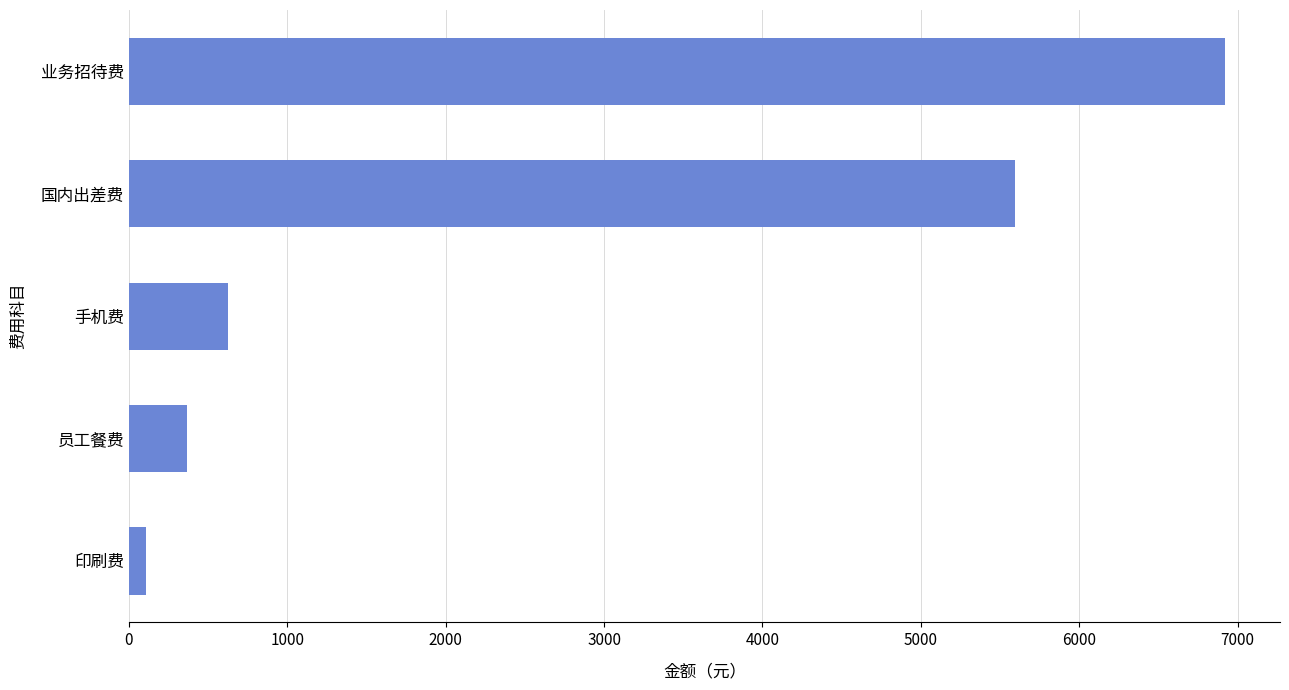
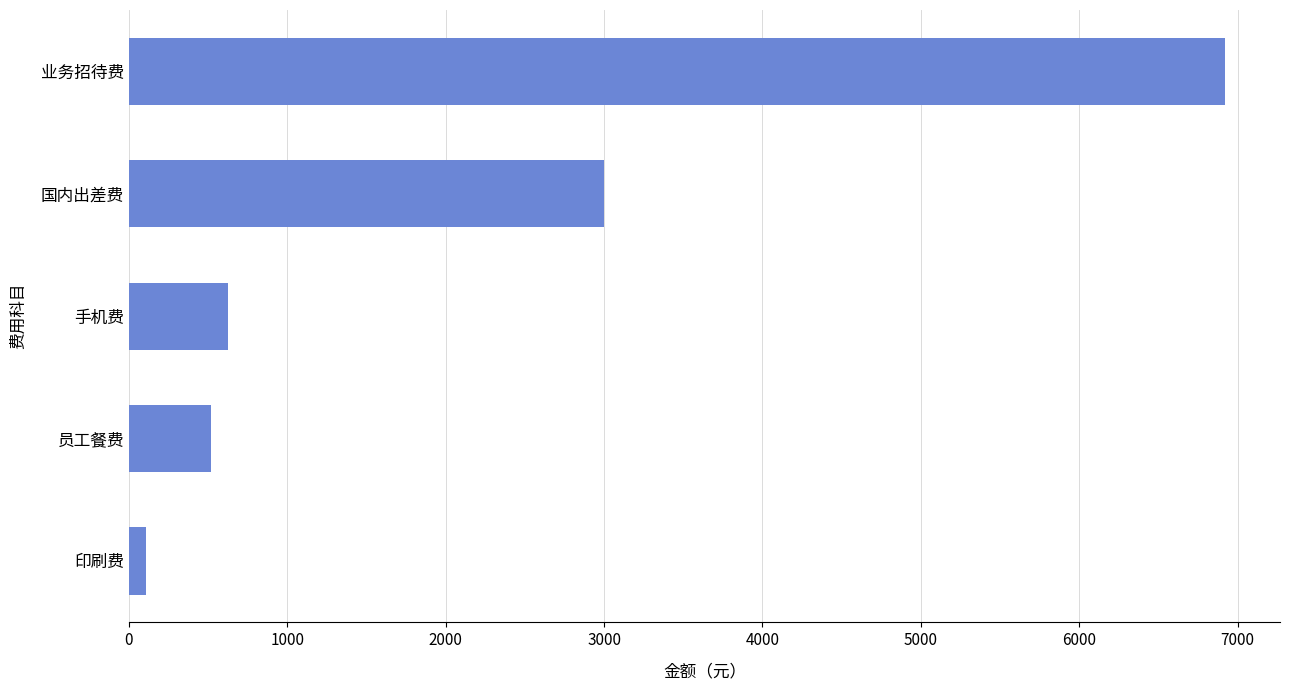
  {
    "业务招待费": 6920,
-   "国内出差费": 5590,
+   "国内出差费": 3000,
    "手机费": 630,
-   "员工餐费": 360,
+   "员工餐费": 520,
    "印刷费": 110
  }
